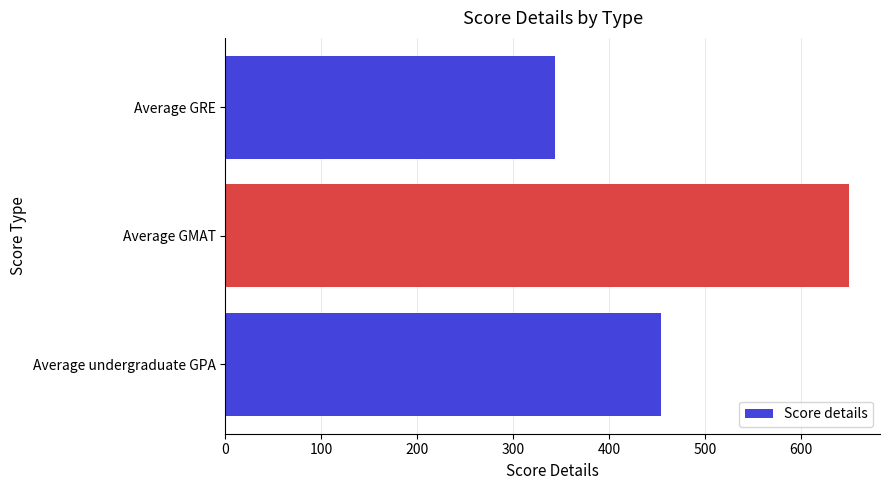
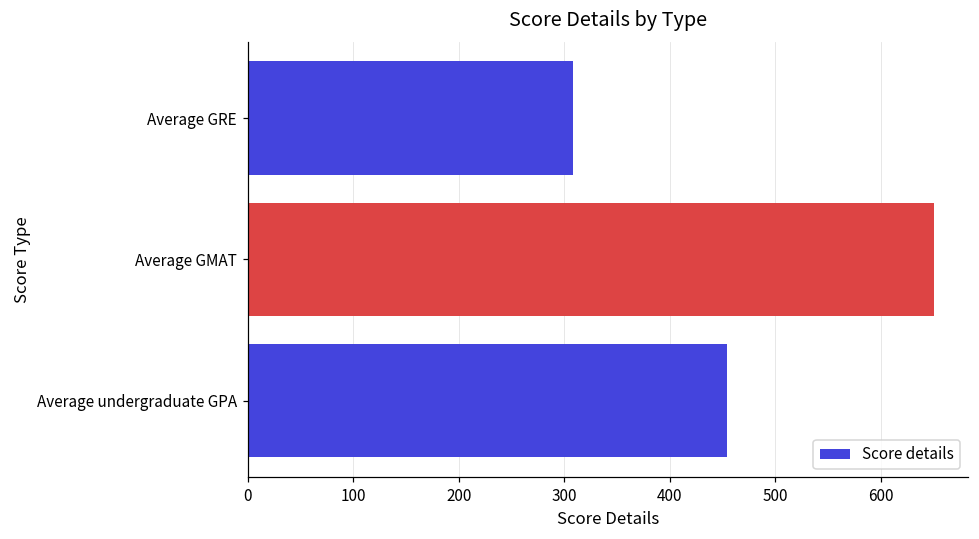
  {
-   "Average GRE": 340,
+   "Average GRE": 310,
    "Average GMAT": 650,
    "Average undergraduate GPA": 450
  }
